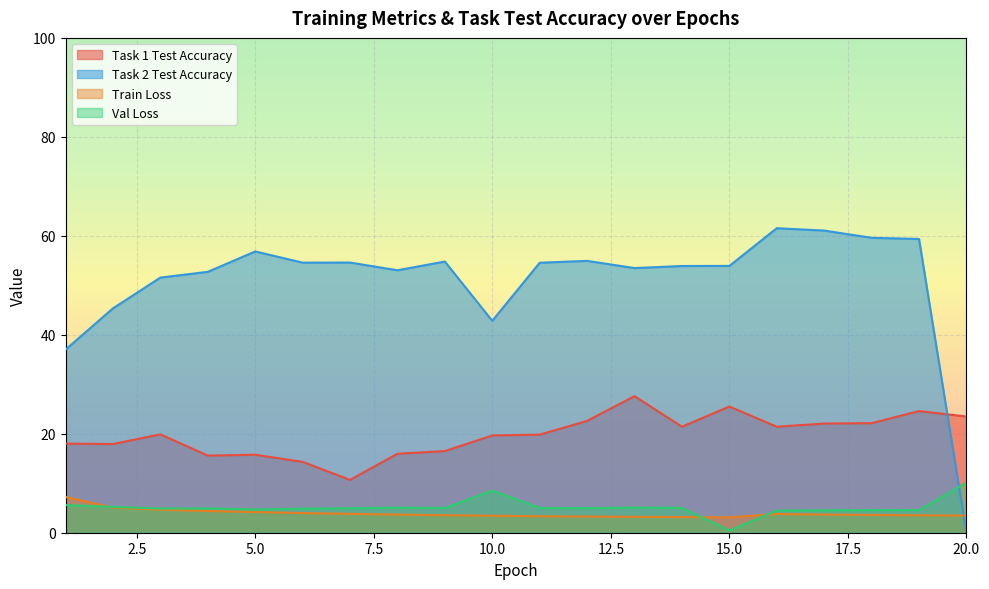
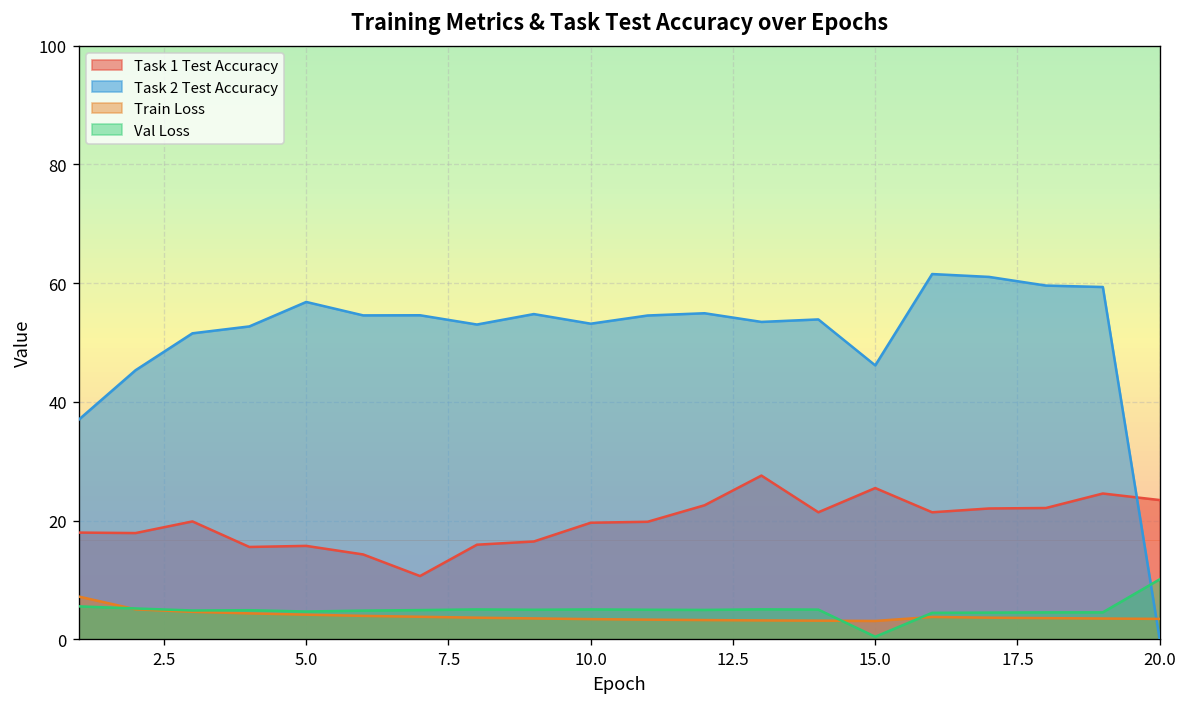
  {
    "Task 2 Test Accuracy": {
      "5.0": 57,
-     "10.0": 43,
-     "15.0": 54,
+     "10.0": 53,
+     "15.0": 46,
      "20.0": 0
    },
    "Val Loss": {
      "5.0": 5,
-     "10.0": 9,
+     "10.0": 5,
      "15.0": 0,
      "20.0": 10
    }
  }
